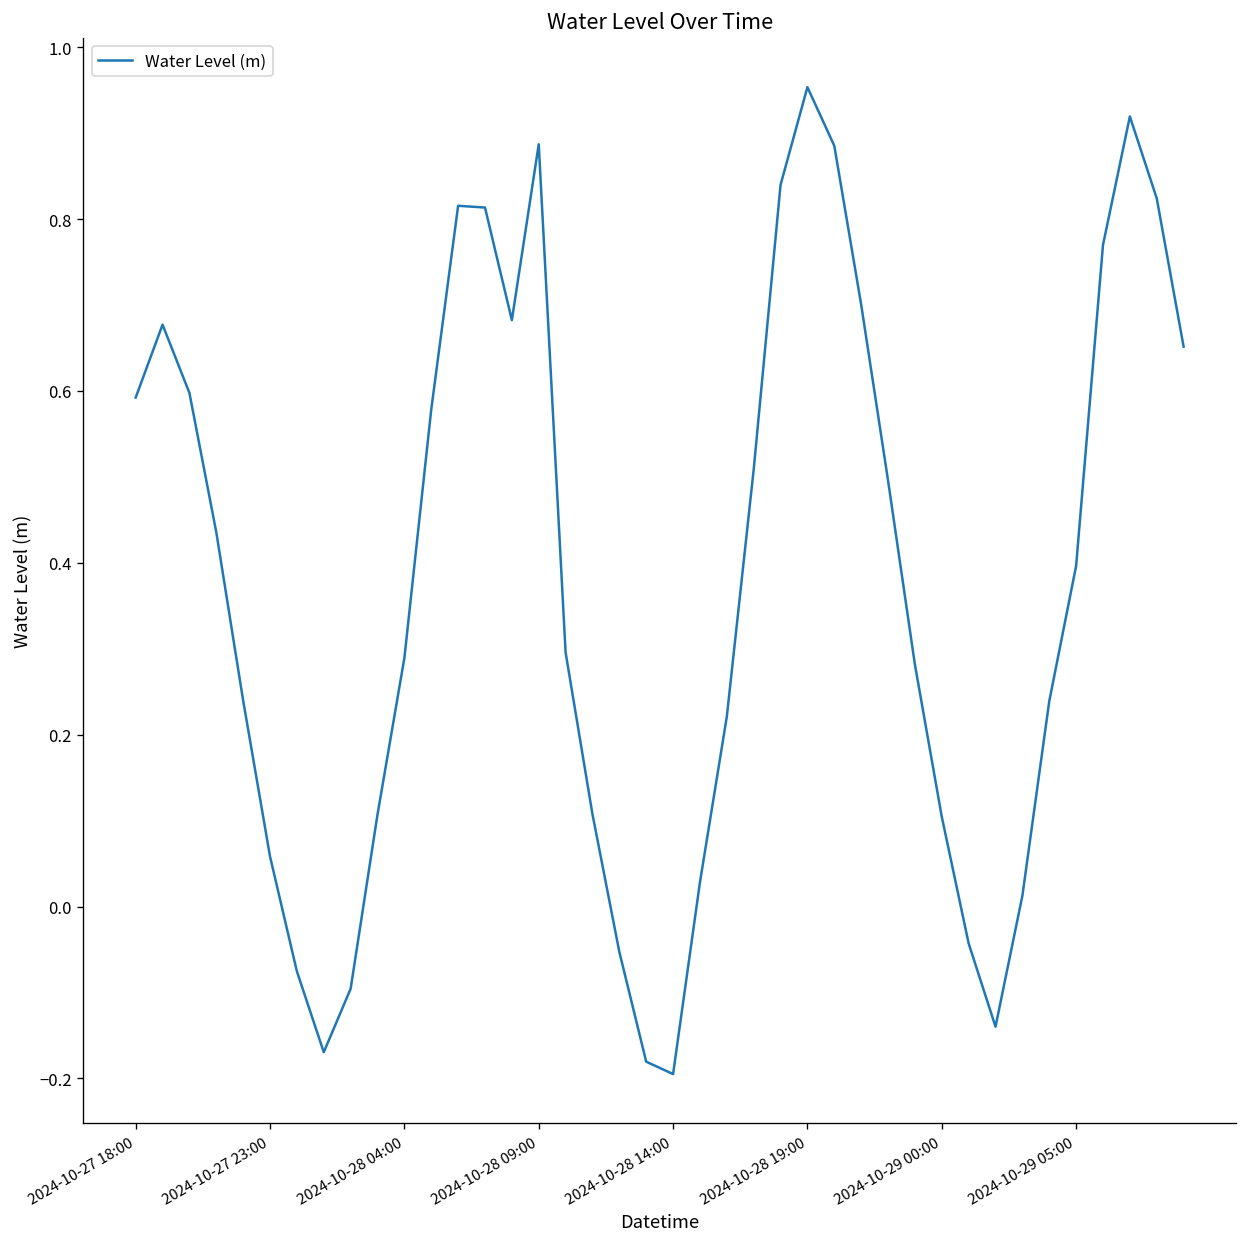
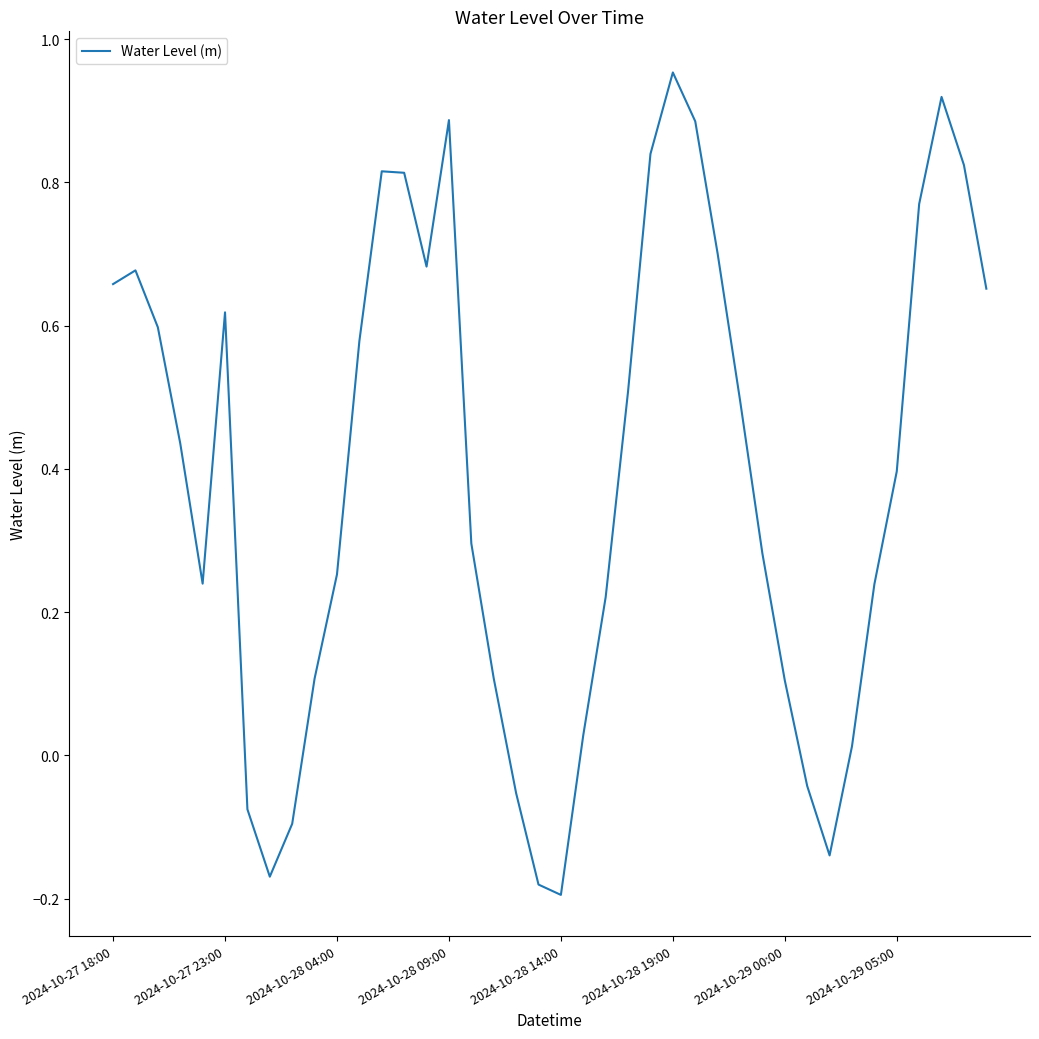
  {
-   "2024-10-27 18:00": 0.59,
-   "2024-10-27 23:00": 0.06,
-   "2024-10-28 04:00": 0.29,
+   "2024-10-27 18:00": 0.66,
+   "2024-10-27 23:00": 0.62,
+   "2024-10-28 04:00": 0.25,
    "2024-10-28 09:00": 0.89,
    "2024-10-28 14:00": -0.19,
    "2024-10-28 19:00": 0.95,
    "2024-10-29 00:00": 0.10,
    "2024-10-29 05:00": 0.40
  }
